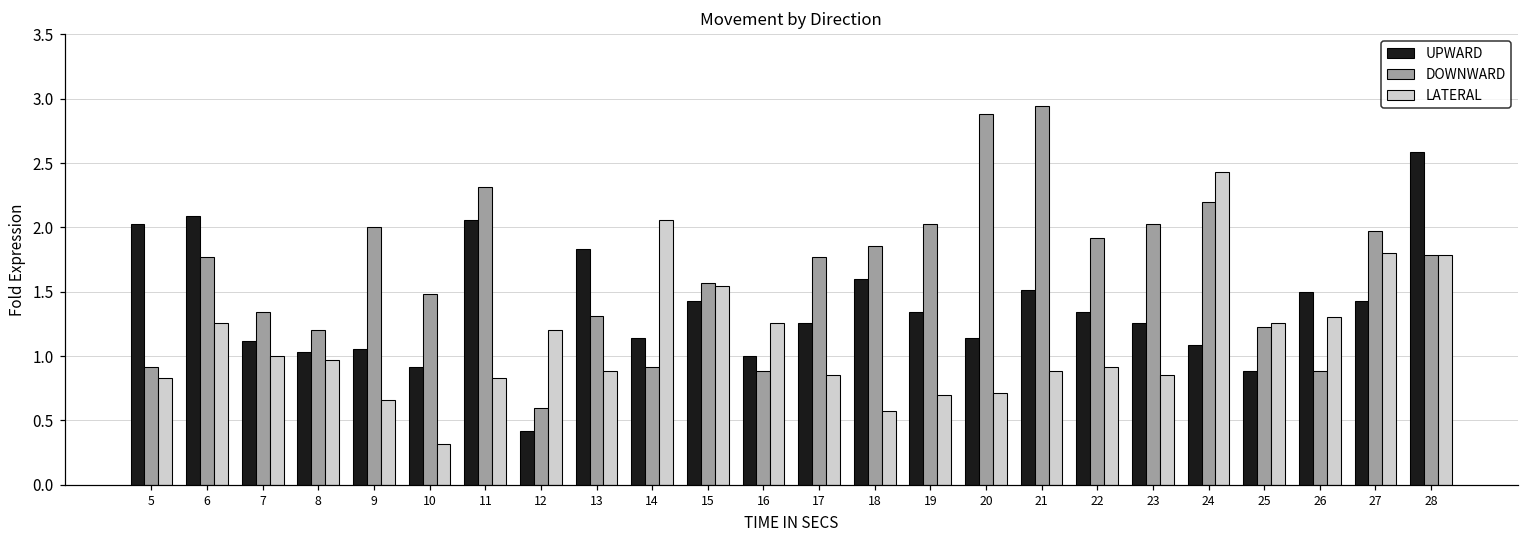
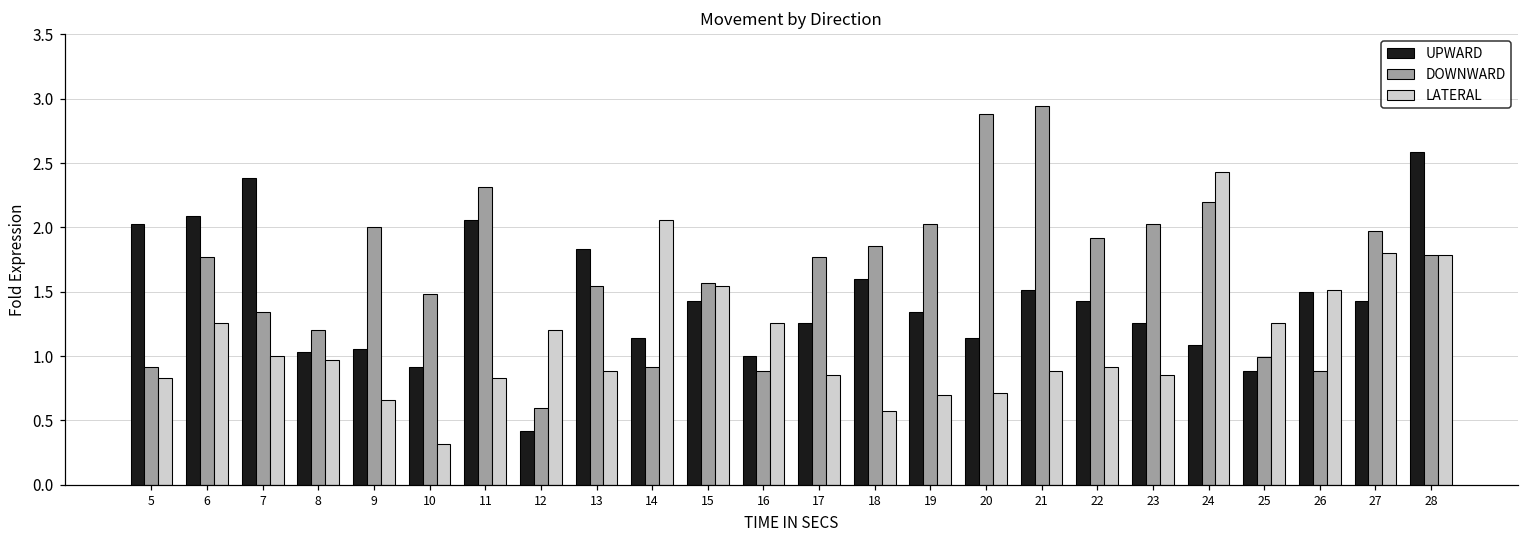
  {
    "UPWARD": {
      "5": 2.03,
      "6": 2.09,
-     "7": 1.11,
+     "7": 2.39,
      "8": 1.03,
      "9": 1.06,
      "10": 0.91,
      "11": 2.06,
      "12": 0.42,
      "13": 1.83,
      "14": 1.14,
      "15": 1.43,
      "16": 1.00,
      "17": 1.26,
      "18": 1.60,
      "19": 1.34,
      "20": 1.14,
      "21": 1.51,
-     "22": 1.35,
+     "22": 1.43,
      "23": 1.26,
      "24": 1.09,
      "25": 0.89,
      "26": 1.50,
      "27": 1.43,
      "28": 2.59
    },
    "DOWNWARD": {
      "5": 0.91,
      "6": 1.77,
      "7": 1.34,
      "8": 1.20,
      "9": 2.00,
      "10": 1.49,
      "11": 2.31,
      "12": 0.60,
-     "13": 1.31,
+     "13": 1.54,
      "14": 0.91,
      "15": 1.57,
      "16": 0.89,
      "17": 1.77,
      "18": 1.86,
      "19": 2.03,
      "20": 2.89,
      "21": 2.94,
      "22": 1.91,
      "23": 2.03,
      "24": 2.20,
-     "25": 1.23,
+     "25": 0.99,
      "26": 0.89,
      "27": 1.97,
      "28": 1.79
    },
    "LATERAL": {
      "5": 0.83,
      "6": 1.26,
      "7": 1.00,
      "8": 0.97,
      "9": 0.66,
      "10": 0.31,
      "11": 0.83,
      "12": 1.20,
      "13": 0.89,
      "14": 2.06,
      "15": 1.54,
      "16": 1.26,
      "17": 0.86,
      "18": 0.57,
      "19": 0.70,
      "20": 0.71,
      "21": 0.89,
      "22": 0.91,
      "23": 0.86,
      "24": 2.43,
      "25": 1.26,
-     "26": 1.30,
+     "26": 1.51,
      "27": 1.80,
      "28": 1.79
    }
  }
